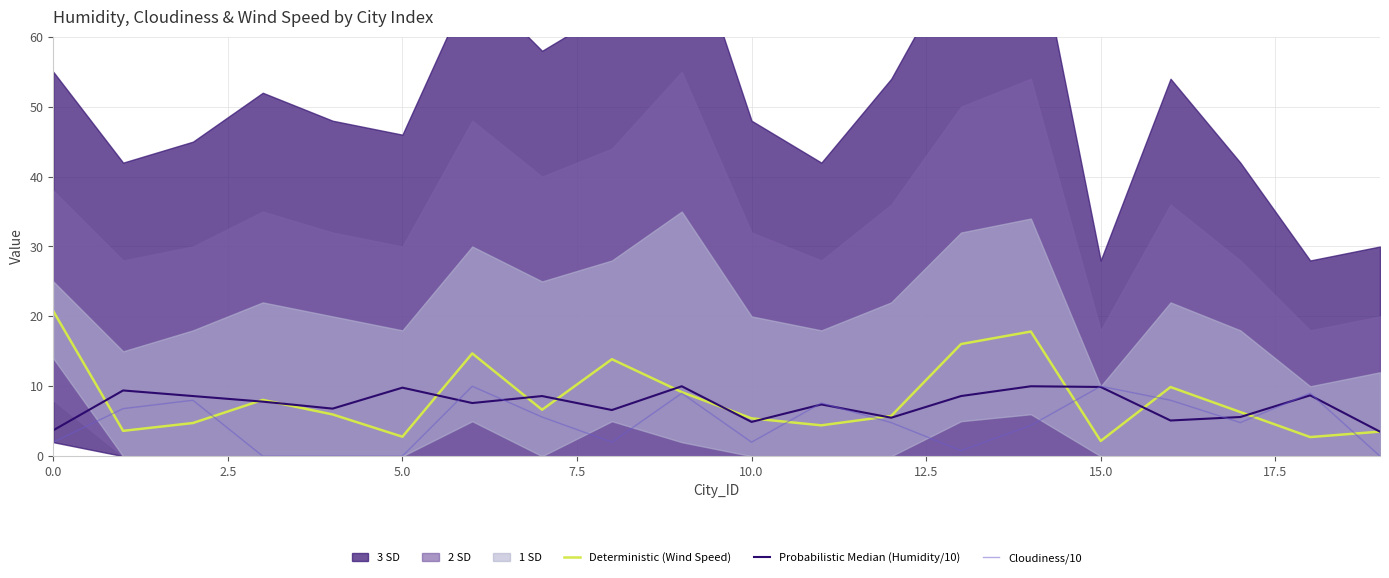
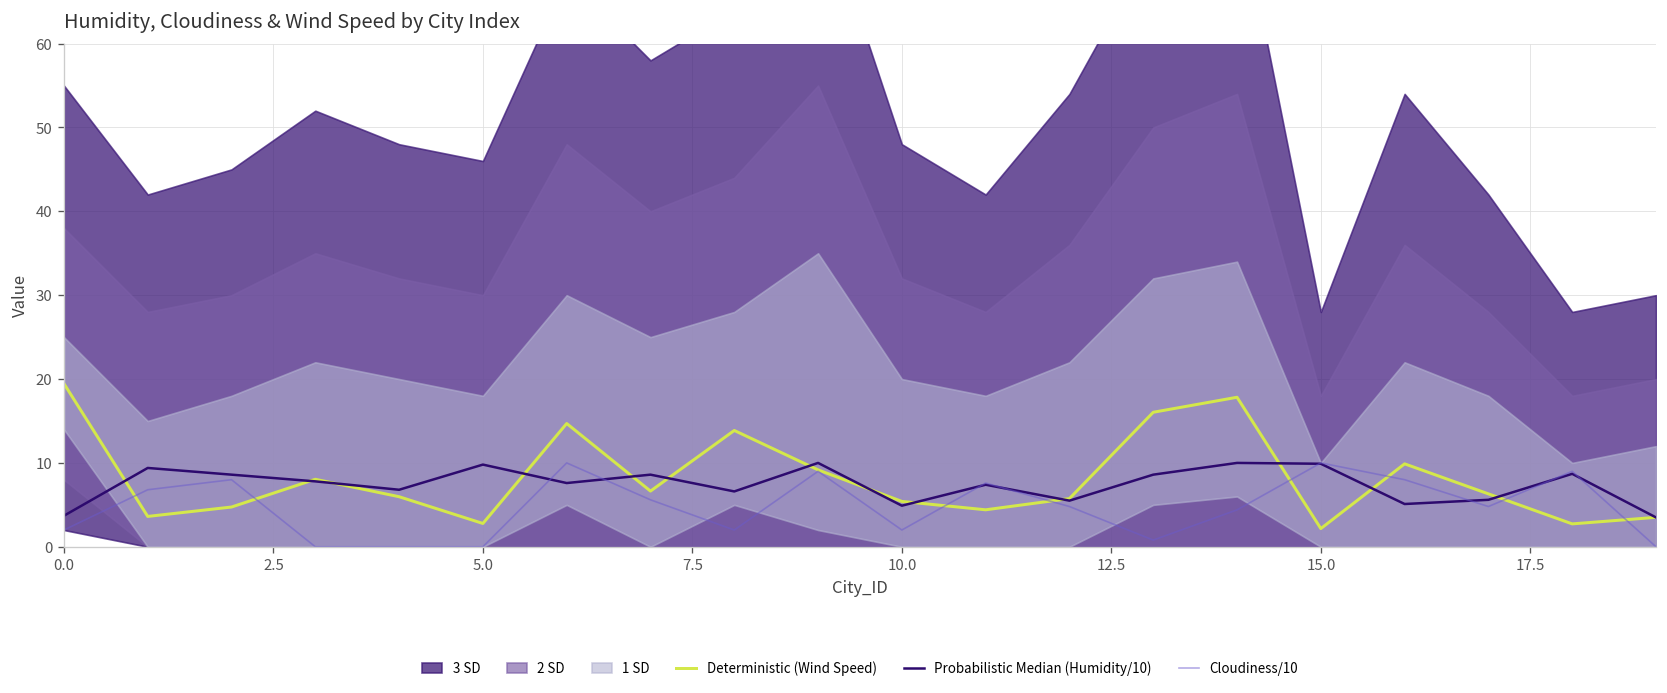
  {
    "Deterministic (Wind Speed)": {
-     "0.0": 21,
+     "0.0": 19,
      "5.0": 3,
      "10.0": 5,
      "15.0": 2
    }
  }
